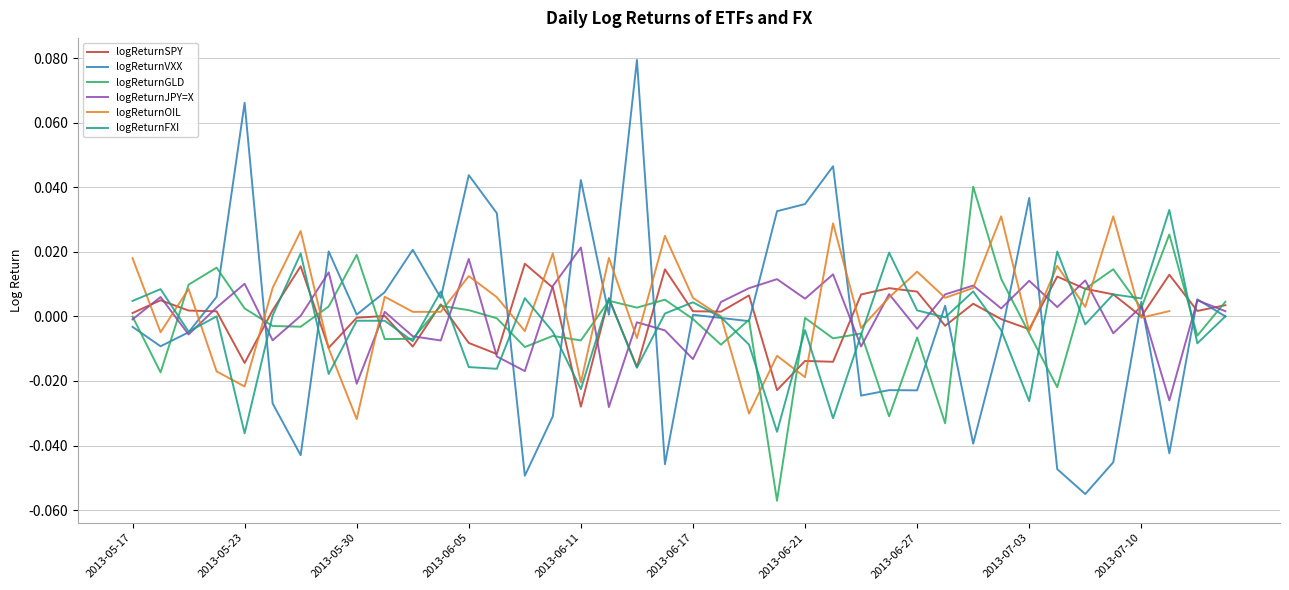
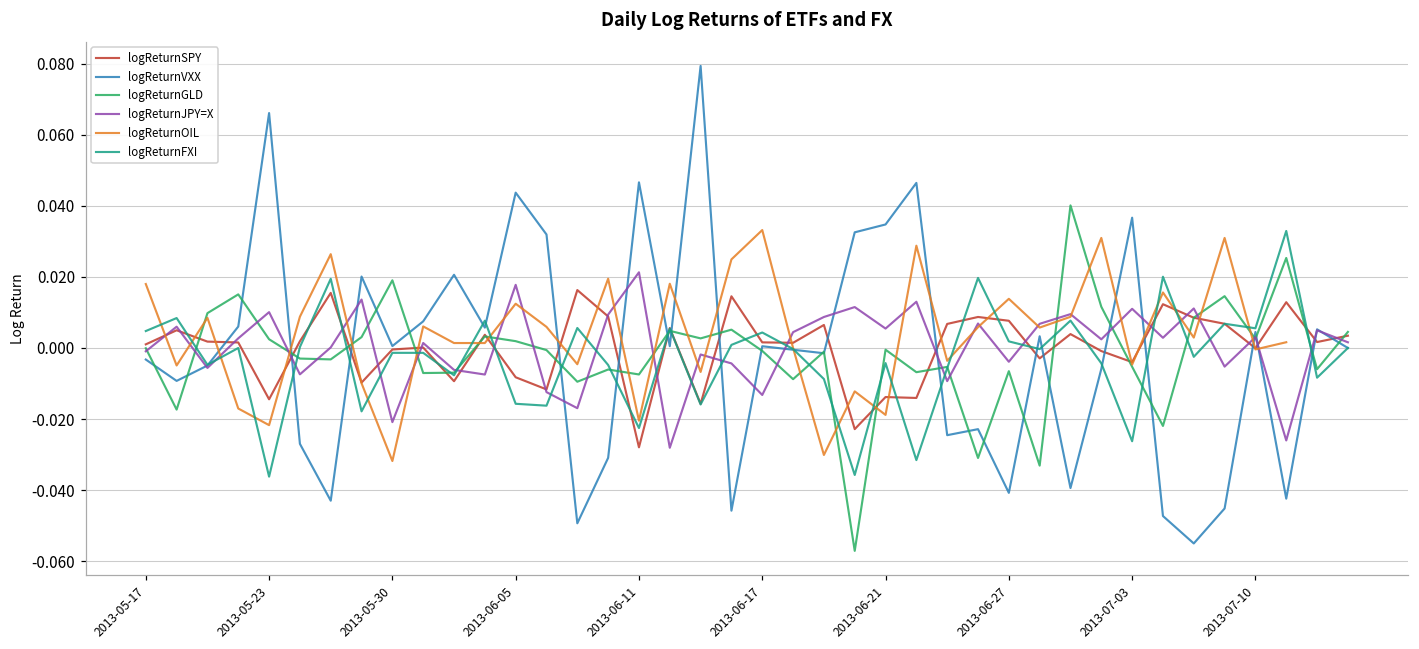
  {
    "logReturnSPY": {
      "2013-05-17": 0.001,
      "2013-05-23": -0.014,
      "2013-05-30": 0.000,
      "2013-06-05": -0.008,
      "2013-06-11": -0.028,
      "2013-06-17": 0.002,
      "2013-06-21": -0.014,
      "2013-06-27": 0.008
    },
    "logReturnVXX": {
      "2013-05-17": -0.003,
      "2013-05-23": 0.066,
      "2013-05-30": 0.001,
      "2013-06-05": 0.044,
-     "2013-06-11": 0.042,
+     "2013-06-11": 0.047,
      "2013-06-17": 0.000,
      "2013-06-21": 0.035,
-     "2013-06-27": -0.023,
+     "2013-06-27": -0.041,
      "2013-07-03": 0.037,
      "2013-07-10": 0.004
    },
    "logReturnJPY=X": {
      "2013-05-17": -0.001,
      "2013-05-23": 0.010,
      "2013-05-30": -0.021,
      "2013-06-05": 0.018,
      "2013-06-11": 0.021,
      "2013-06-17": -0.013,
      "2013-06-21": 0.005,
      "2013-06-27": -0.004,
      "2013-07-03": 0.011
    },
    "logReturnOIL": {
      "2013-05-17": 0.018,
      "2013-05-23": -0.022,
      "2013-05-30": -0.032,
      "2013-06-05": 0.012,
      "2013-06-11": -0.020,
-     "2013-06-17": 0.006,
+     "2013-06-17": 0.033,
      "2013-06-21": -0.019,
      "2013-06-27": 0.014
    }
  }
